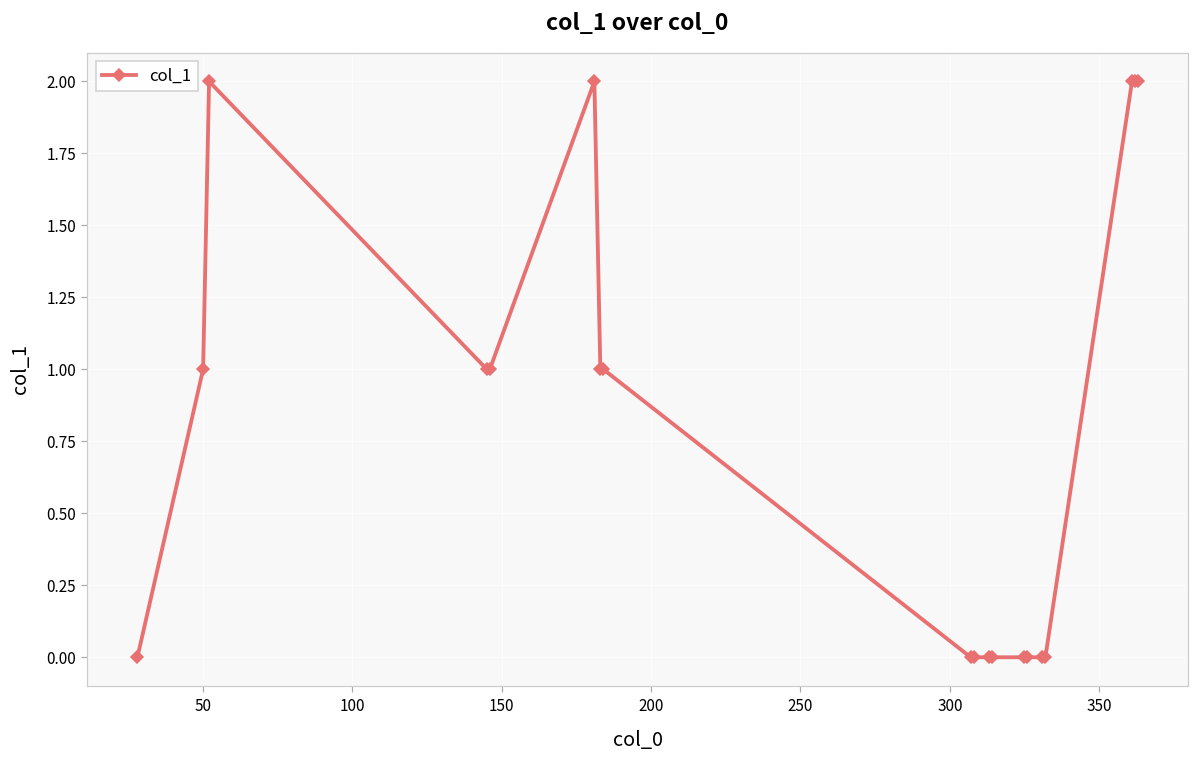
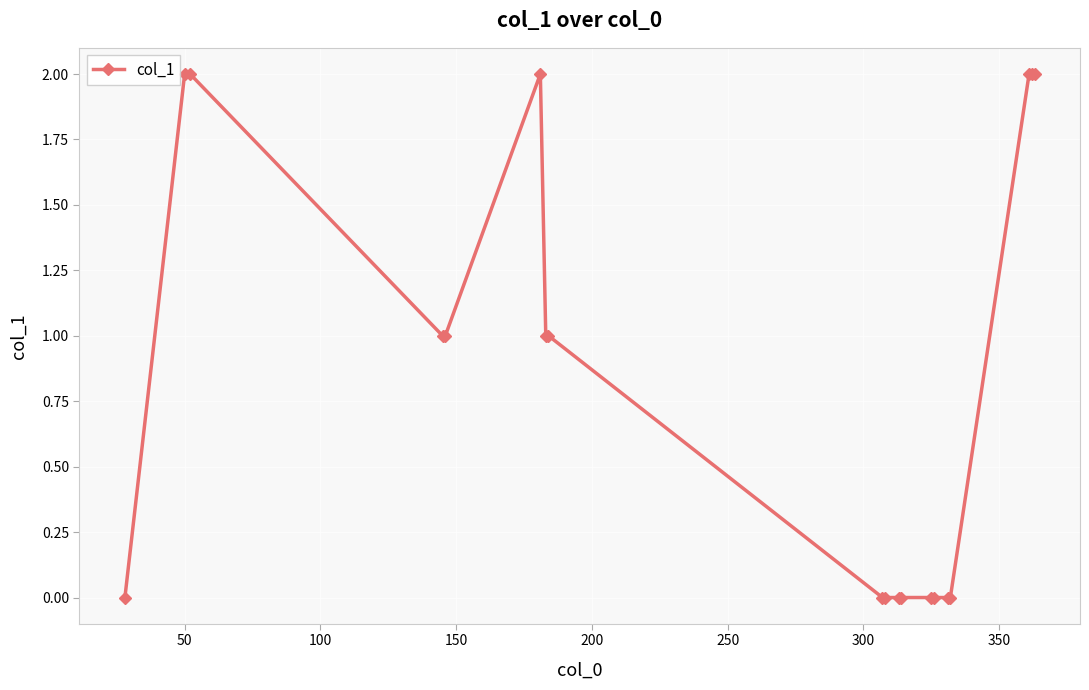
  {
-   "50": 1
+   "50": 2
  }
